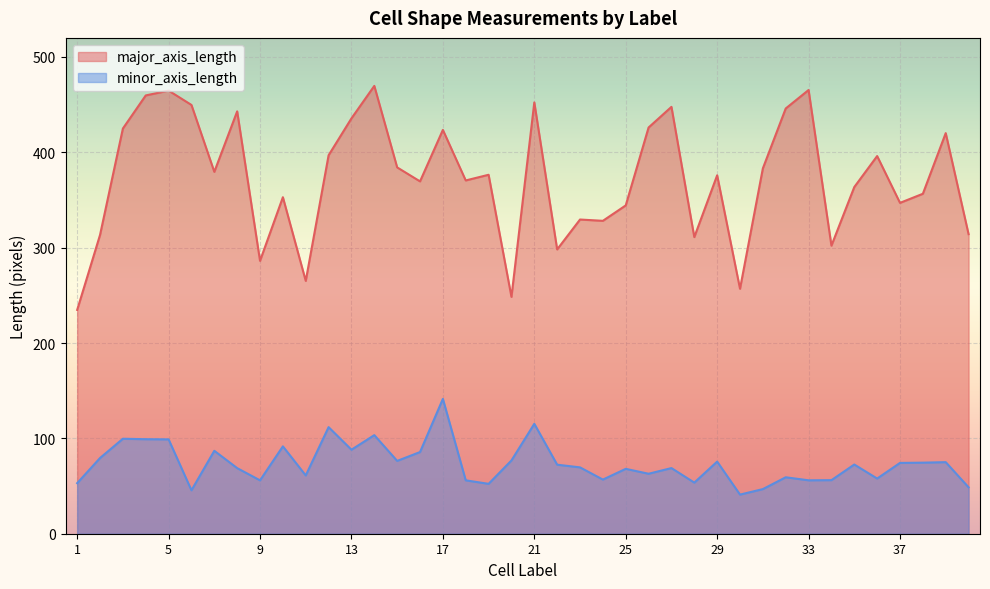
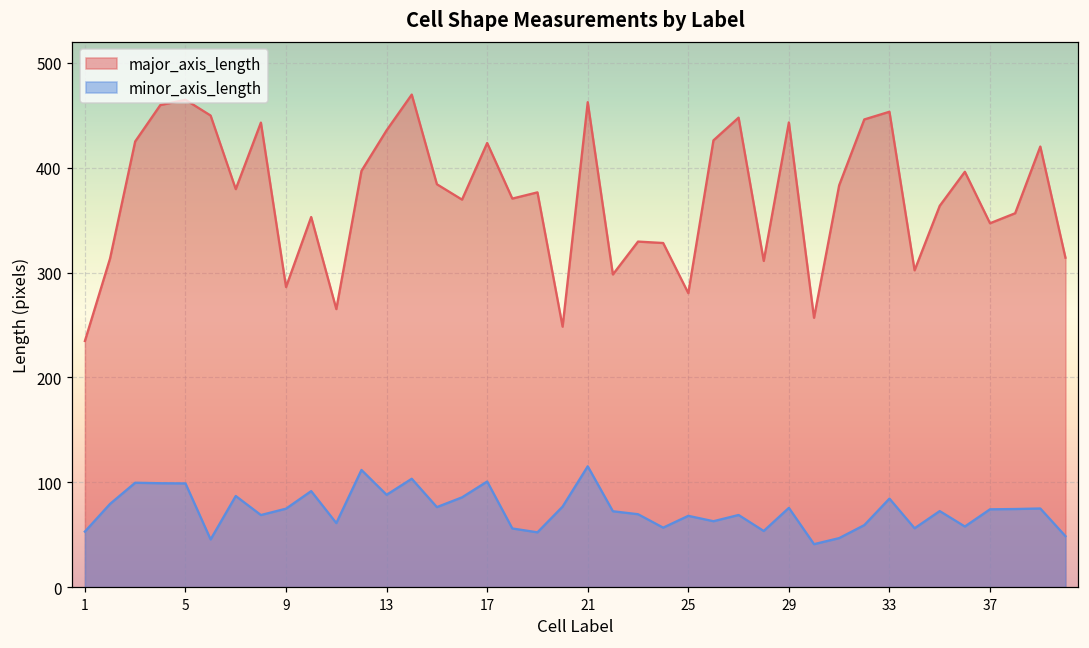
  {
    "major_axis_length": {
      "1": 230,
      "9": 290,
      "13": 440,
      "17": 420,
-     "21": 450,
-     "25": 340,
-     "29": 380,
-     "33": 470,
+     "21": 460,
+     "25": 280,
+     "29": 440,
+     "33": 450,
      "37": 350
    },
    "minor_axis_length": {
      "1": 50,
      "5": 100,
-     "9": 60,
+     "9": 70,
      "13": 90,
-     "17": 140,
+     "17": 100,
      "21": 120,
      "25": 70,
      "29": 80,
-     "33": 60,
+     "33": 80,
      "37": 70
    }
  }
